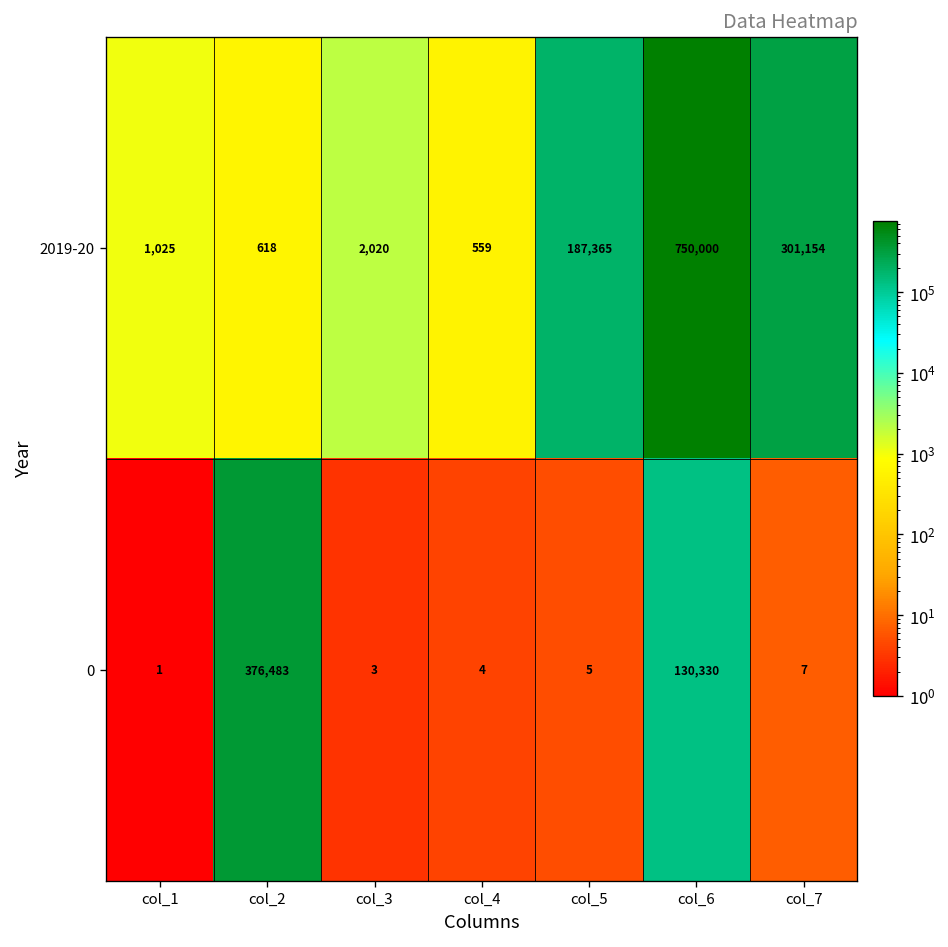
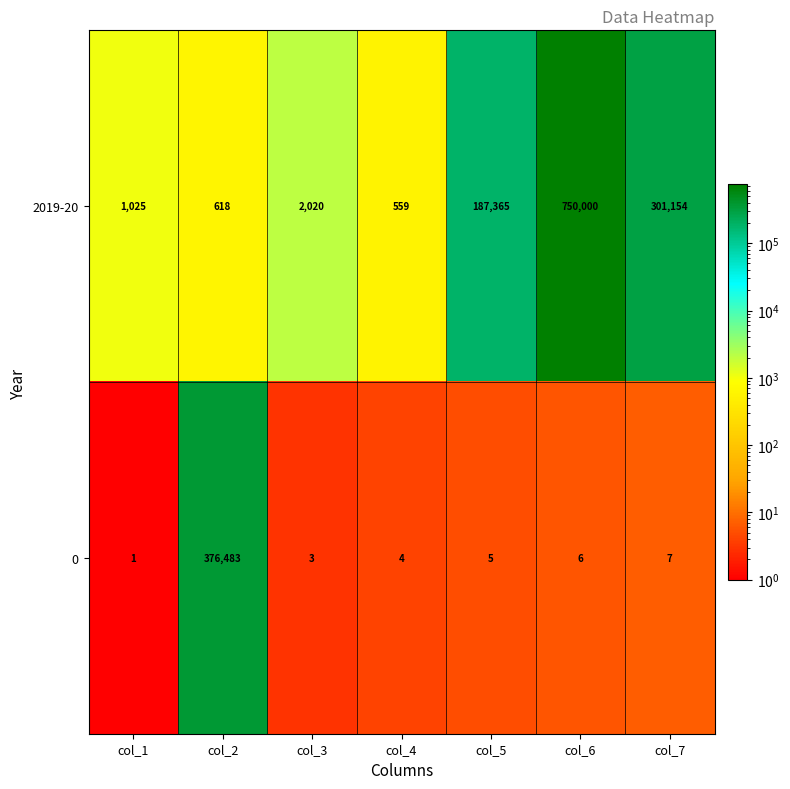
  {
    "2019-20": {
      "col_1": "1,025",
      "col_2": "618",
      "col_3": "2,020",
      "col_4": "559",
      "col_5": "187,365",
      "col_6": "750,000",
      "col_7": "301,154"
    },
    "0": {
      "col_1": "1",
      "col_2": "376,483",
      "col_3": "3",
      "col_4": "4",
      "col_5": "5",
-     "col_6": "130,330",
+     "col_6": "6",
      "col_7": "7"
    }
  }
